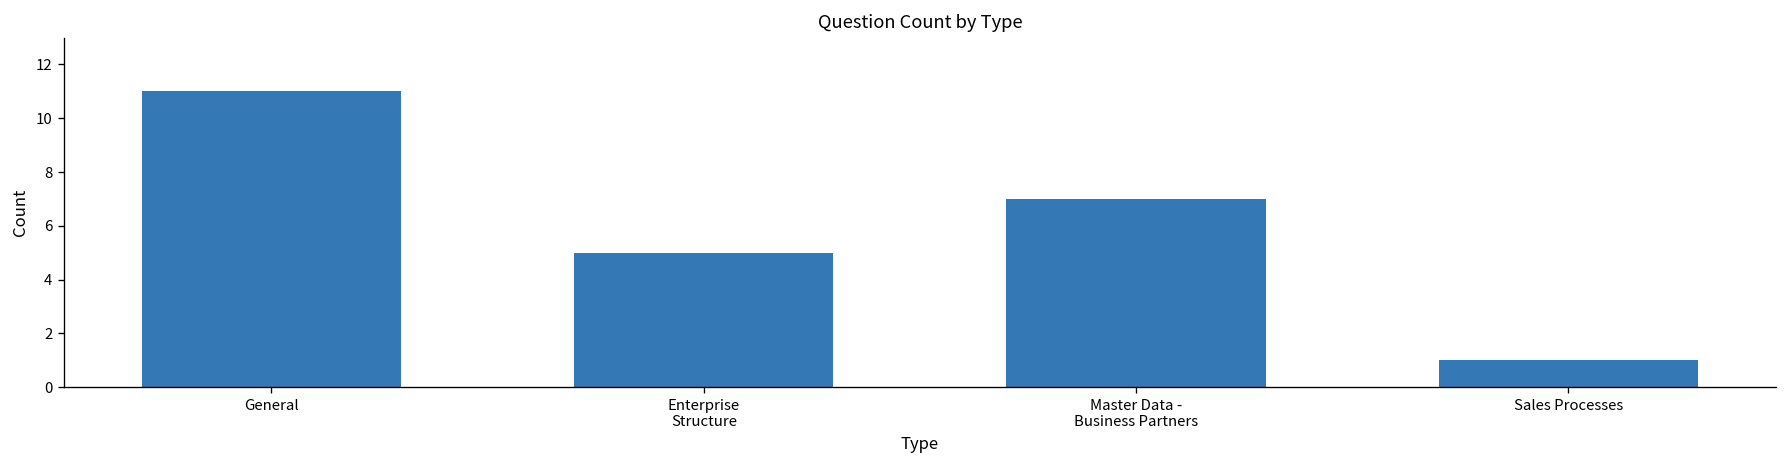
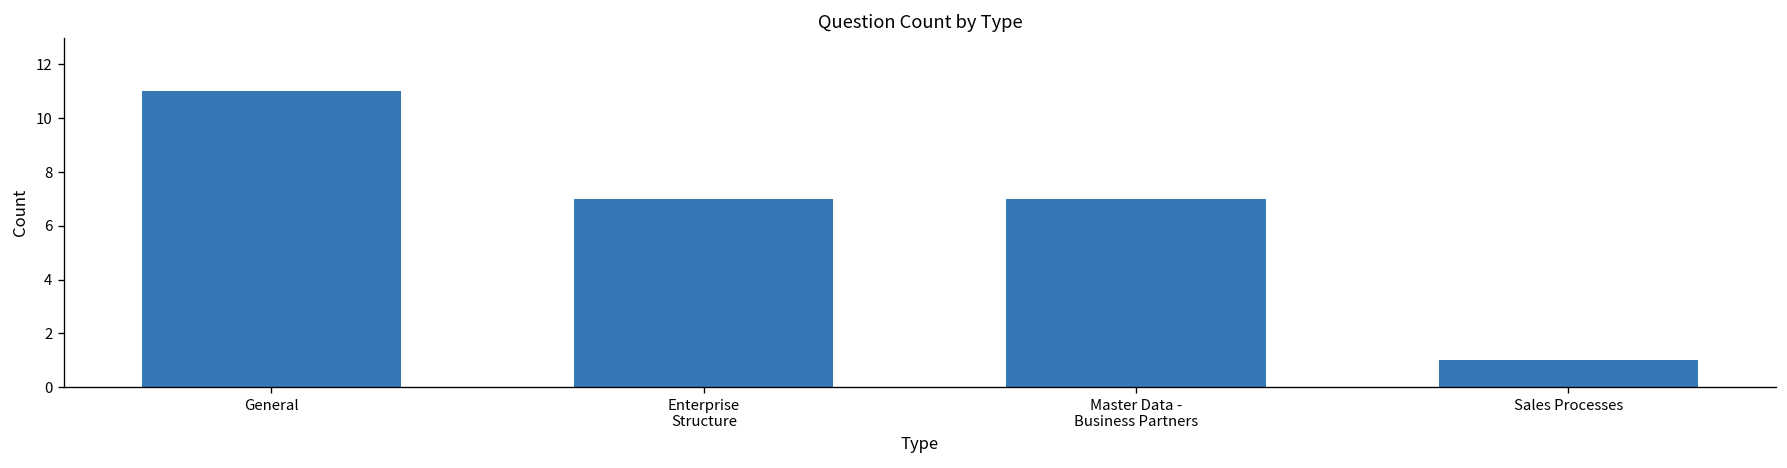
  {
    "General": 11,
-   "Enterprise Structure": 5,
+   "Enterprise Structure": 7,
    "Master Data - Business Partners": 7,
    "Sales Processes": 1
  }
